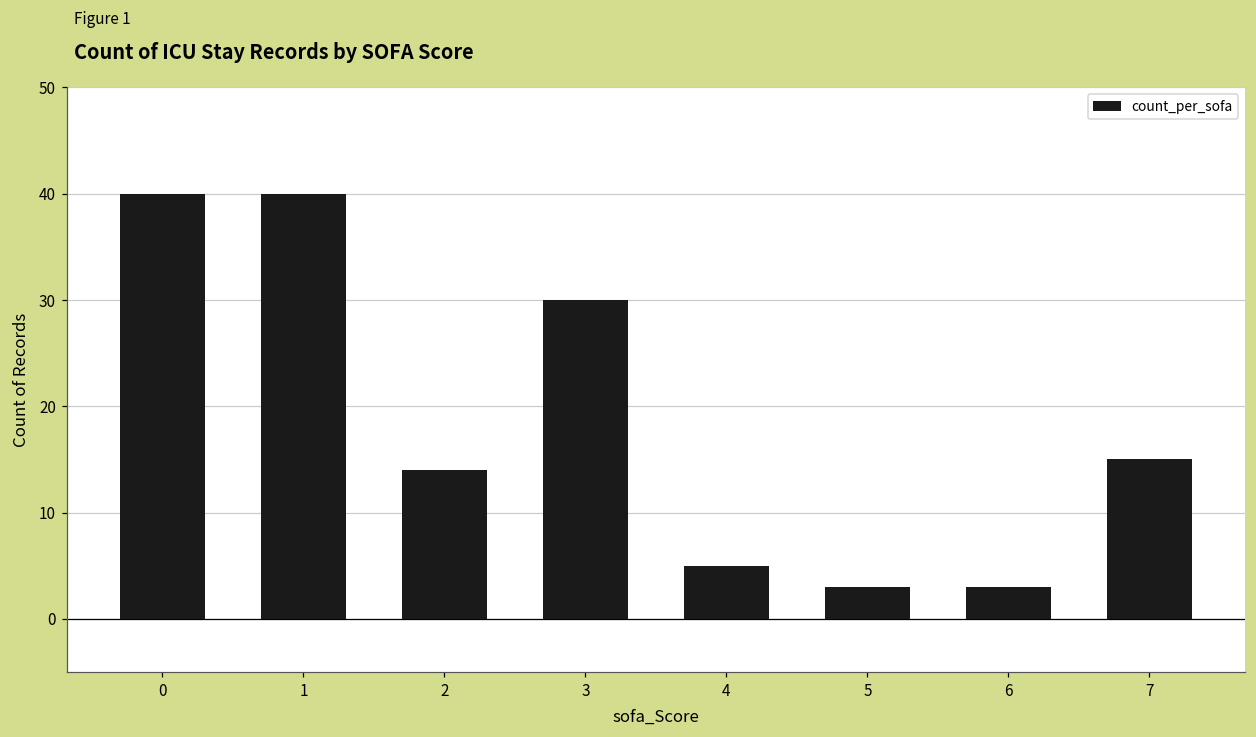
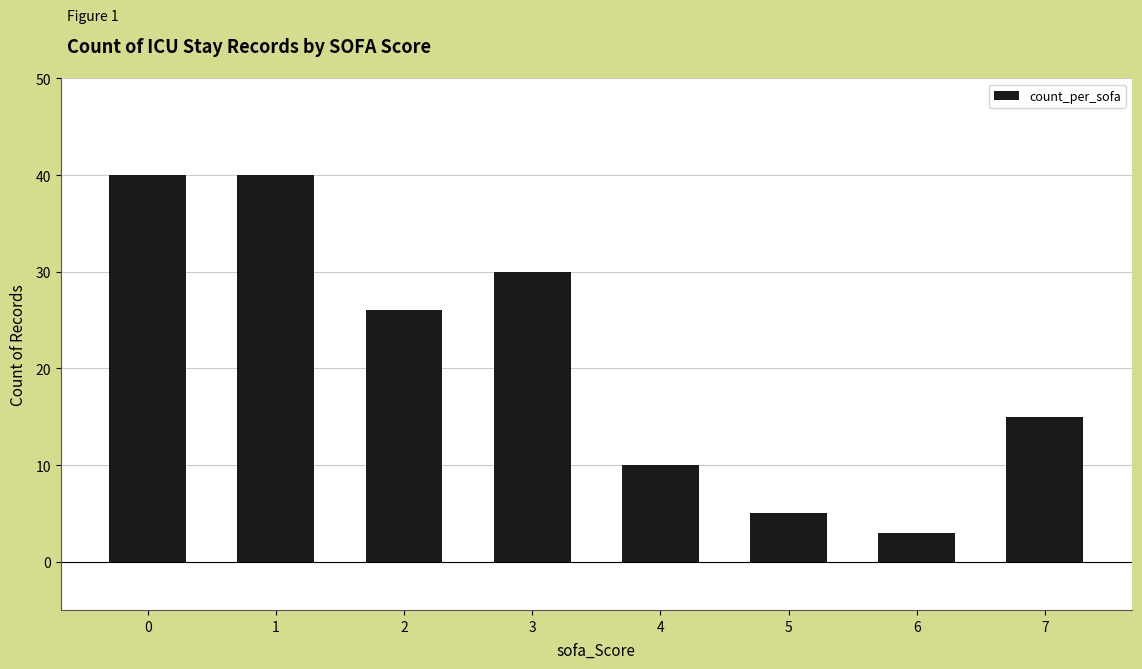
  {
    "0": 40,
    "1": 40,
-   "2": 14,
+   "2": 26,
    "3": 30,
-   "4": 5,
-   "5": 3,
+   "4": 10,
+   "5": 5,
    "6": 3,
    "7": 15
  }
